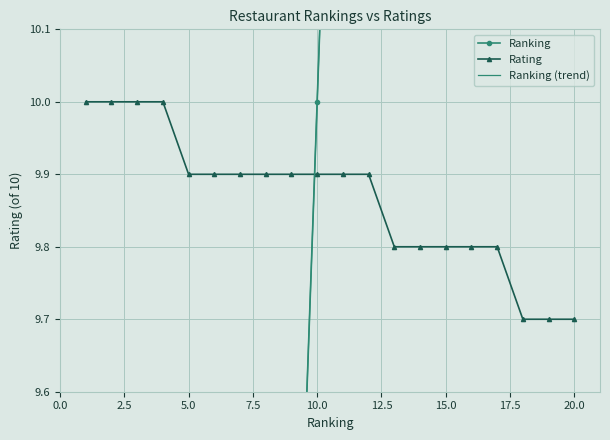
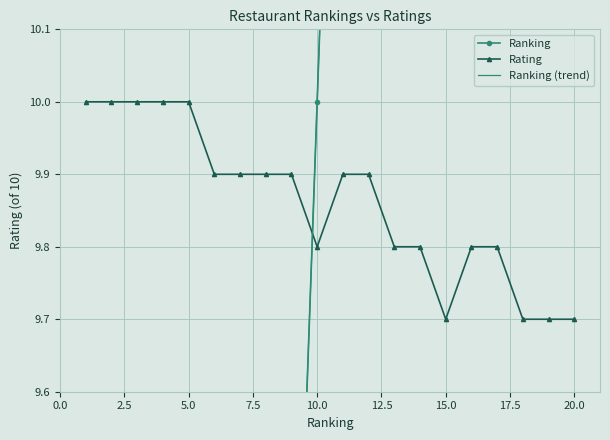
  {
    "Ranking (trend)": {
      "10.0": 10.0
    },
    "Rating": {
-     "5.0": 9.9,
-     "10.0": 9.9,
-     "15.0": 9.8,
+     "5.0": 10.0,
+     "10.0": 9.8,
+     "15.0": 9.7,
      "20.0": 9.7
    }
  }
